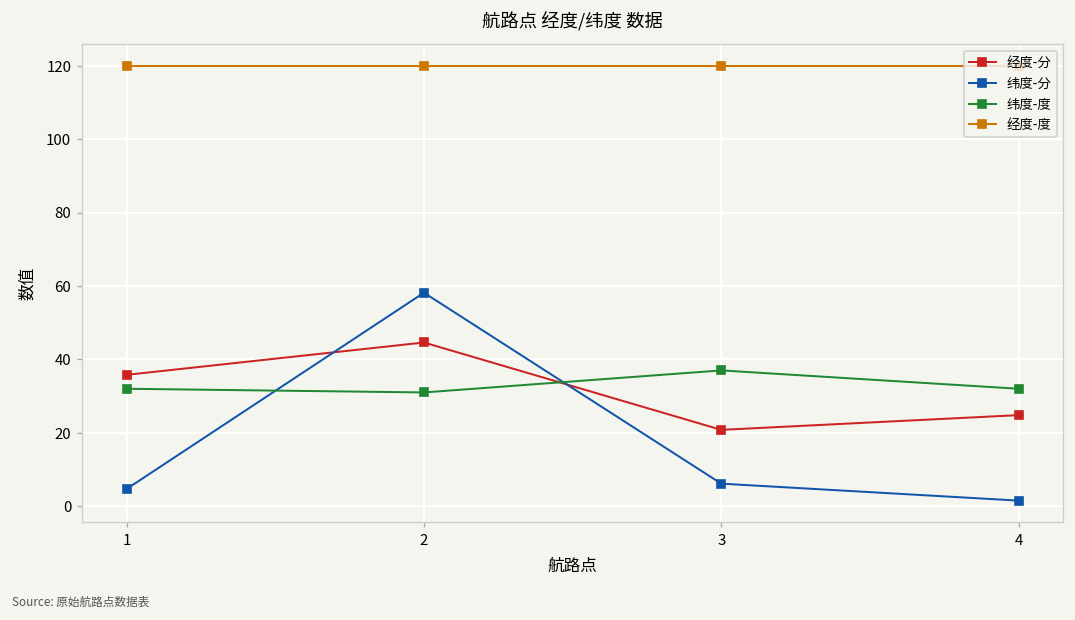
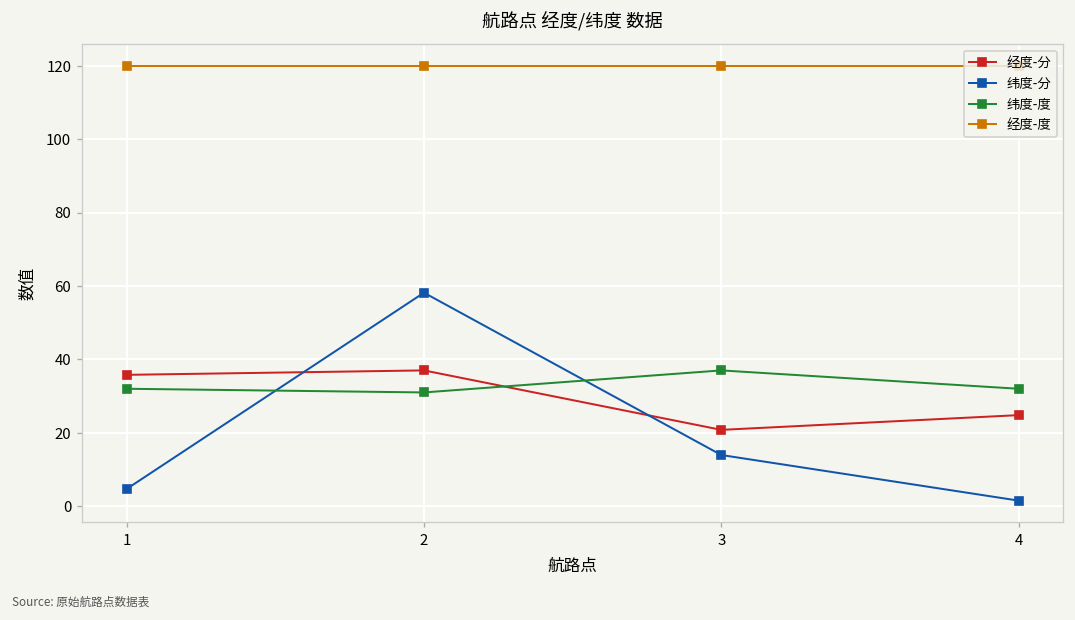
  {
    "经度-分": {
      "1": 36,
-     "2": 45,
+     "2": 37,
      "3": 21,
      "4": 25
    },
    "纬度-分": {
      "1": 5,
      "2": 58,
-     "3": 6,
+     "3": 14,
      "4": 2
    },
    "纬度-度": {
      "1": 32,
      "2": 31,
      "3": 37,
      "4": 32
    },
    "经度-度": {
      "1": 120,
      "2": 120,
      "3": 120
    }
  }
